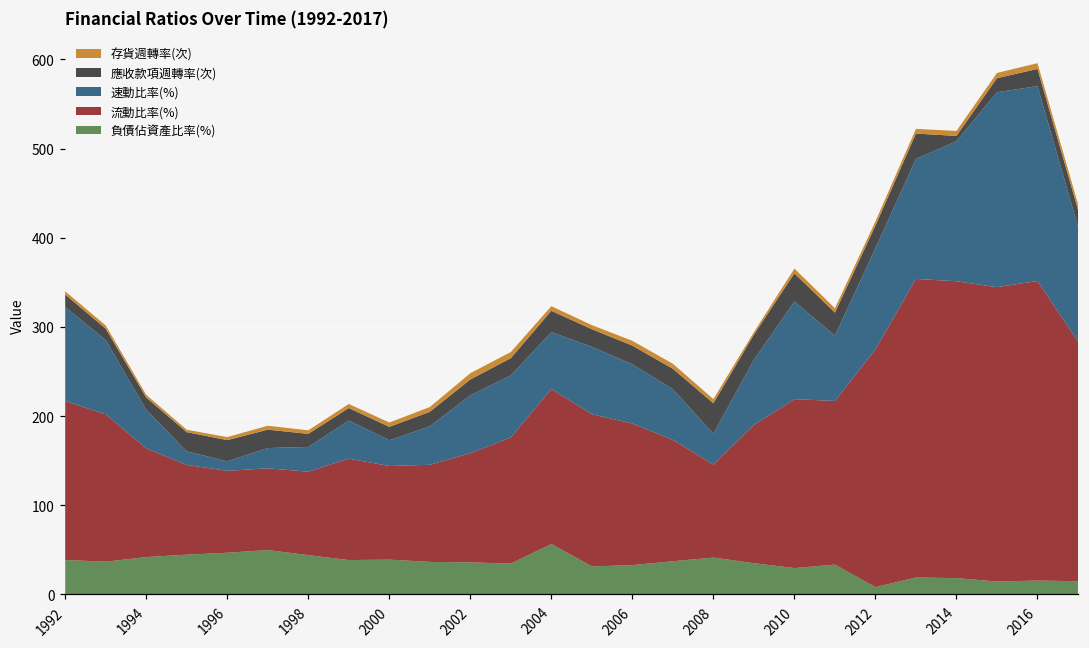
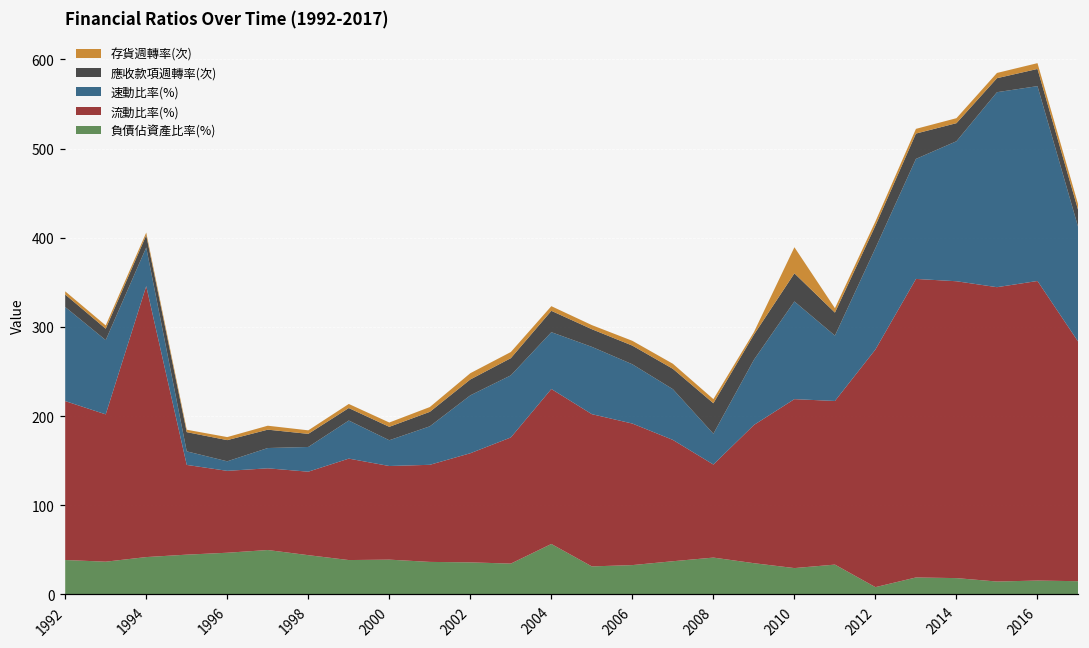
  {
    "負債佔資產比率(%)": {
      "1992": 40,
      "1994": 40,
      "1996": 50,
      "1998": 40,
      "2000": 40,
      "2002": 40,
      "2004": 60,
      "2006": 30,
      "2008": 40,
      "2010": 30,
      "2012": 10,
      "2014": 20,
      "2016": 20
    },
    "流動比率(%)": {
      "1992": 180,
-     "1994": 120,
+     "1994": 300,
      "1996": 90,
      "1998": 90,
      "2000": 110,
      "2002": 120,
      "2004": 170,
      "2006": 160,
      "2008": 100,
      "2010": 190,
      "2012": 270,
      "2014": 330,
      "2016": 340
    },
    "速動比率(%)": {
      "1992": 110,
      "1994": 40,
      "1996": 10,
      "1998": 30,
      "2000": 30,
      "2002": 60,
      "2004": 60,
      "2006": 70,
      "2008": 30,
      "2010": 110,
      "2012": 110,
      "2014": 160,
      "2016": 220
    },
    "應收款項週轉率(次)": {
      "1992": 10,
      "1996": 20,
      "1998": 10,
      "2000": 20,
      "2002": 20,
      "2004": 20,
      "2006": 20,
      "2008": 30,
      "2010": 30,
      "2012": 30,
-     "2014": 10,
+     "2014": 20,
      "2016": 20
    },
    "存貨週轉率(次)": {
      "1992": 0,
      "1996": 0,
      "1998": 0,
      "2000": 0,
      "2002": 10,
      "2004": 10,
      "2006": 10,
      "2008": 0,
-     "2010": 10,
+     "2010": 30,
      "2012": 0,
      "2014": 10,
      "2016": 10
    }
  }
